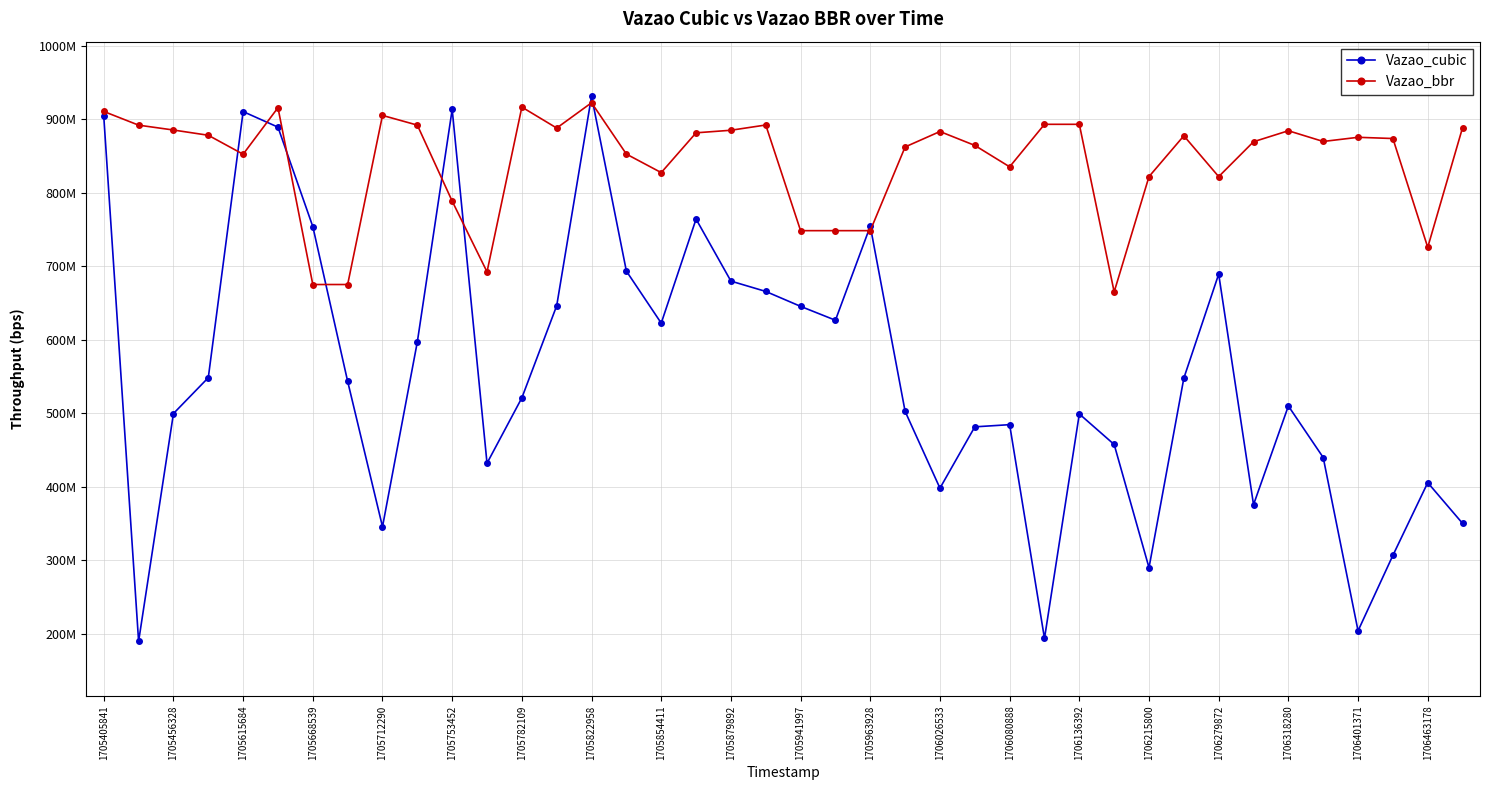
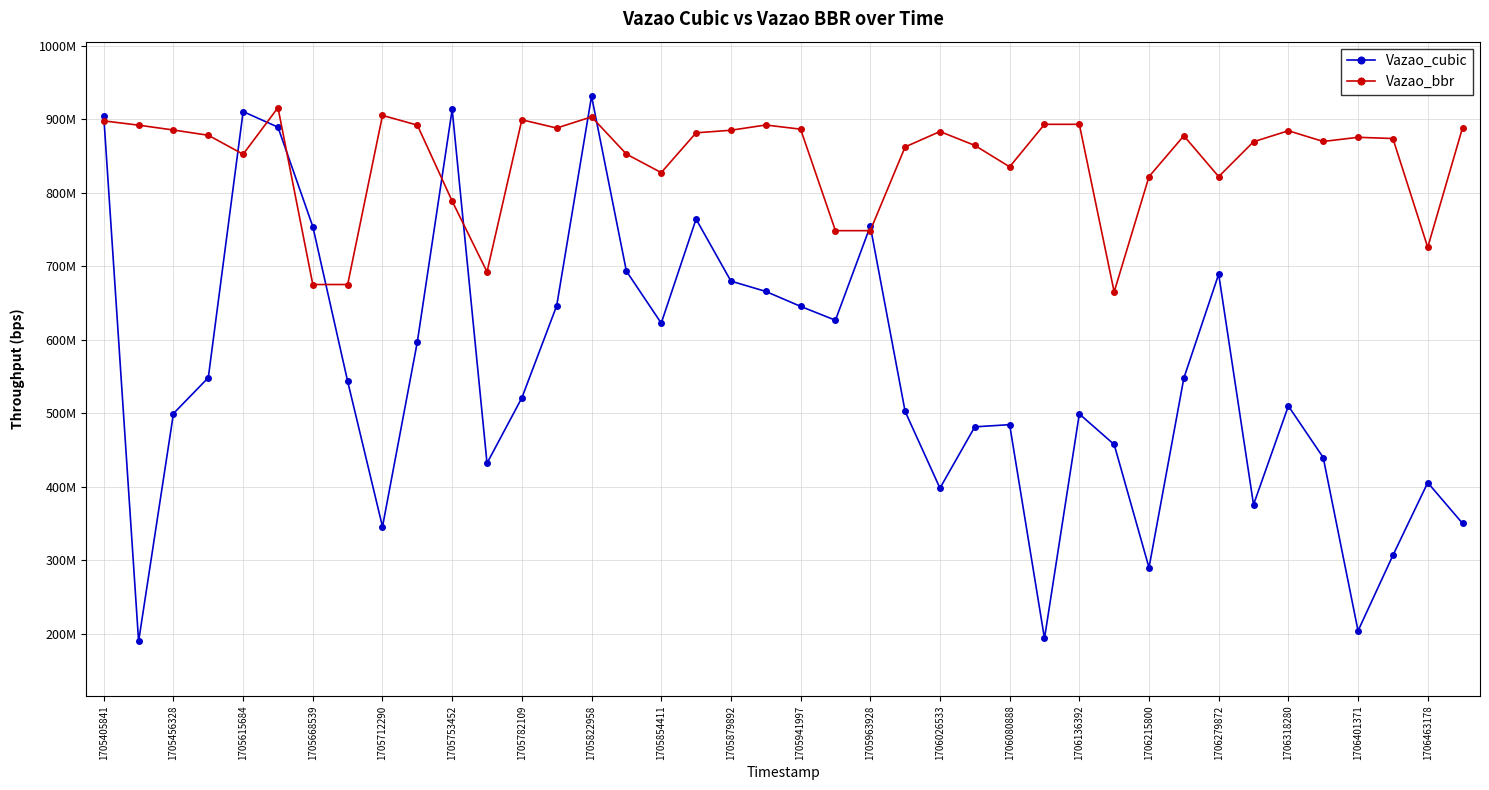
  {
    "Vazao_cubic": {
      "1705405841": 900000000,
      "1705456328": 500000000,
      "1705615684": 910000000,
      "1705668539": 750000000,
      "1705712290": 350000000,
      "1705753452": 910000000,
      "1705782109": 520000000,
      "1705822958": 930000000,
      "1705854411": 620000000,
      "1705879892": 680000000,
      "1705941997": 650000000,
      "1705963928": 750000000,
      "1706026533": 400000000,
      "1706080888": 480000000,
      "1706136392": 500000000,
      "1706215800": 290000000,
      "1706279872": 690000000,
      "1706318280": 510000000,
      "1706401371": 200000000,
      "1706463178": 410000000
    },
    "Vazao_bbr": {
-     "1705405841": 910000000,
+     "1705405841": 900000000,
      "1705456328": 890000000,
      "1705615684": 850000000,
      "1705668539": 680000000,
      "1705712290": 900000000,
      "1705753452": 790000000,
-     "1705782109": 920000000,
-     "1705822958": 920000000,
+     "1705782109": 900000000,
+     "1705822958": 900000000,
      "1705854411": 830000000,
      "1705879892": 880000000,
-     "1705941997": 750000000,
+     "1705941997": 890000000,
      "1705963928": 750000000,
      "1706026533": 880000000,
      "1706080888": 840000000,
      "1706136392": 890000000,
      "1706215800": 820000000,
      "1706279872": 820000000,
      "1706318280": 880000000,
      "1706401371": 880000000,
      "1706463178": 730000000
    }
  }
